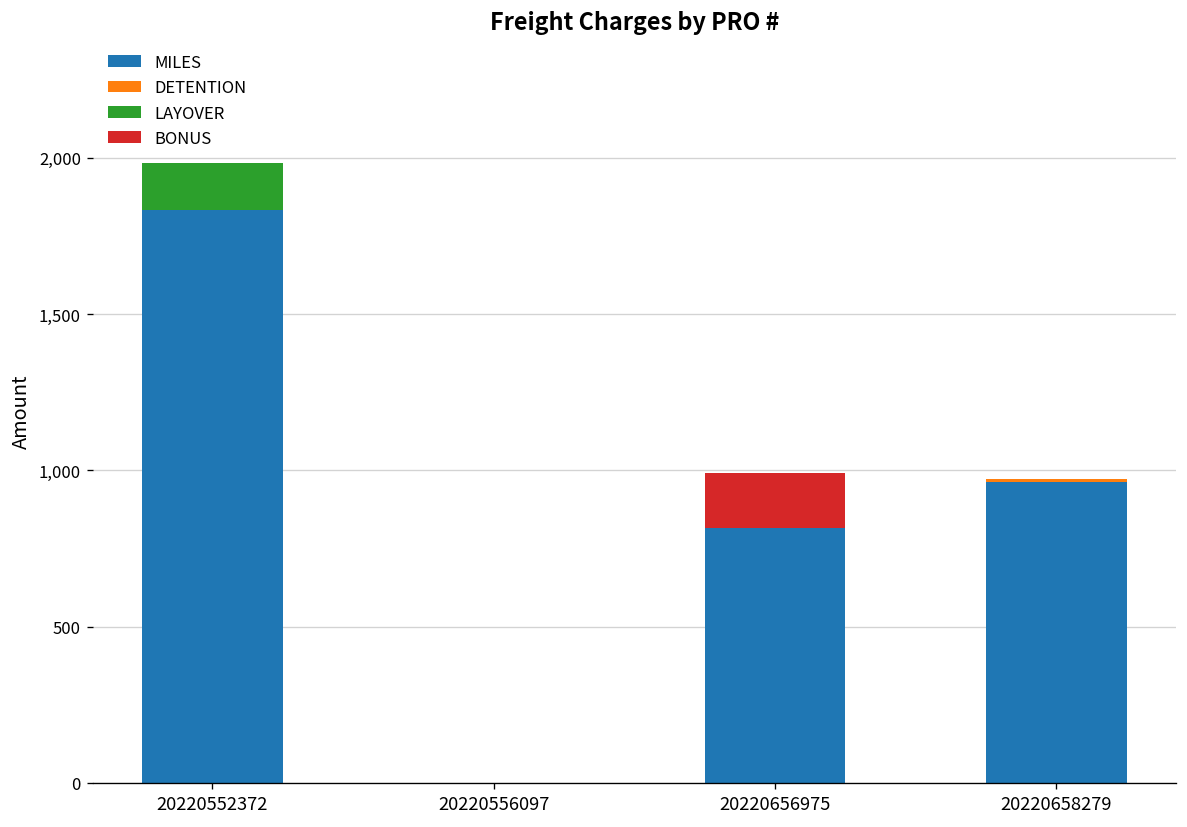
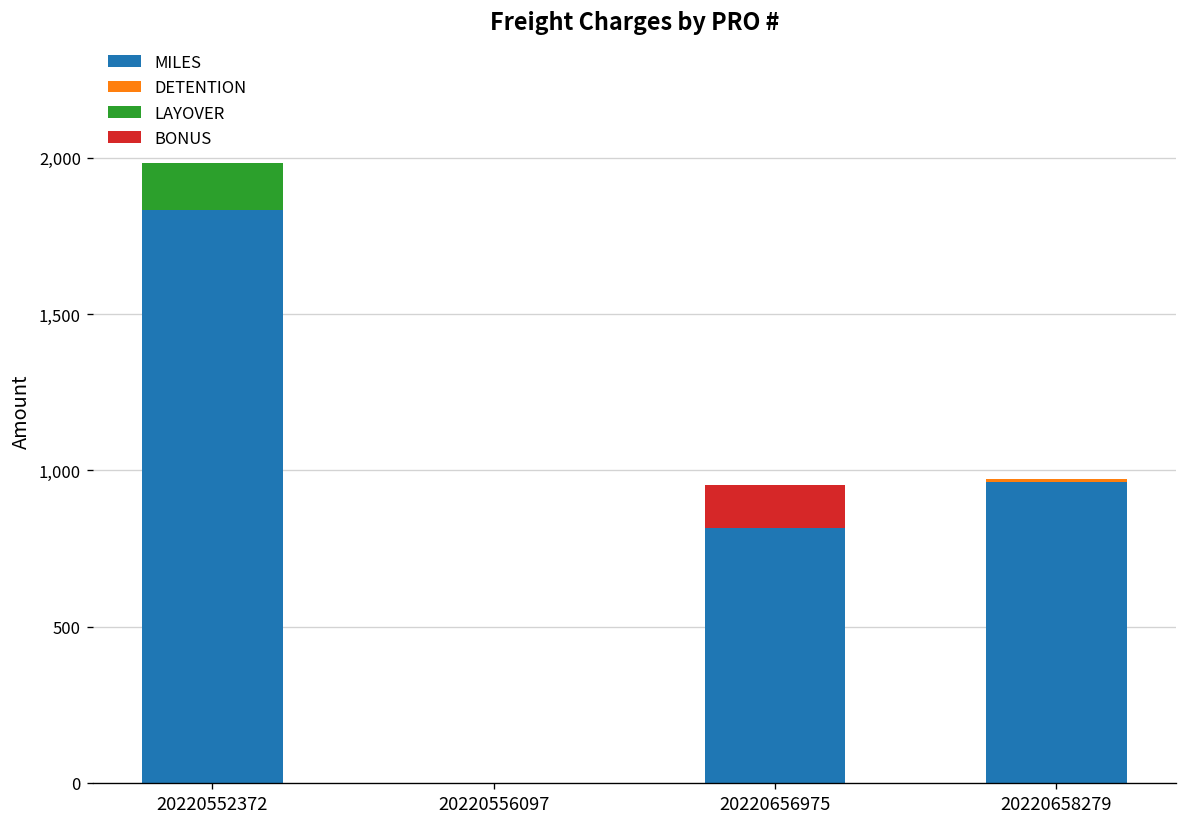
  {
    "MILES": {
      "20220552372": "1,830",
      "20220556097": "0",
      "20220656975": "820",
      "20220658279": "960"
    },
    "DETENTION": {
      "20220552372": "0",
      "20220556097": "0",
      "20220656975": "0",
      "20220658279": "10"
    },
    "LAYOVER": {
      "20220552372": "150",
      "20220556097": "0",
      "20220656975": "0",
      "20220658279": "0"
    },
    "BONUS": {
      "20220552372": "0",
      "20220556097": "0",
-     "20220656975": "180",
+     "20220656975": "140",
      "20220658279": "0"
    }
  }
